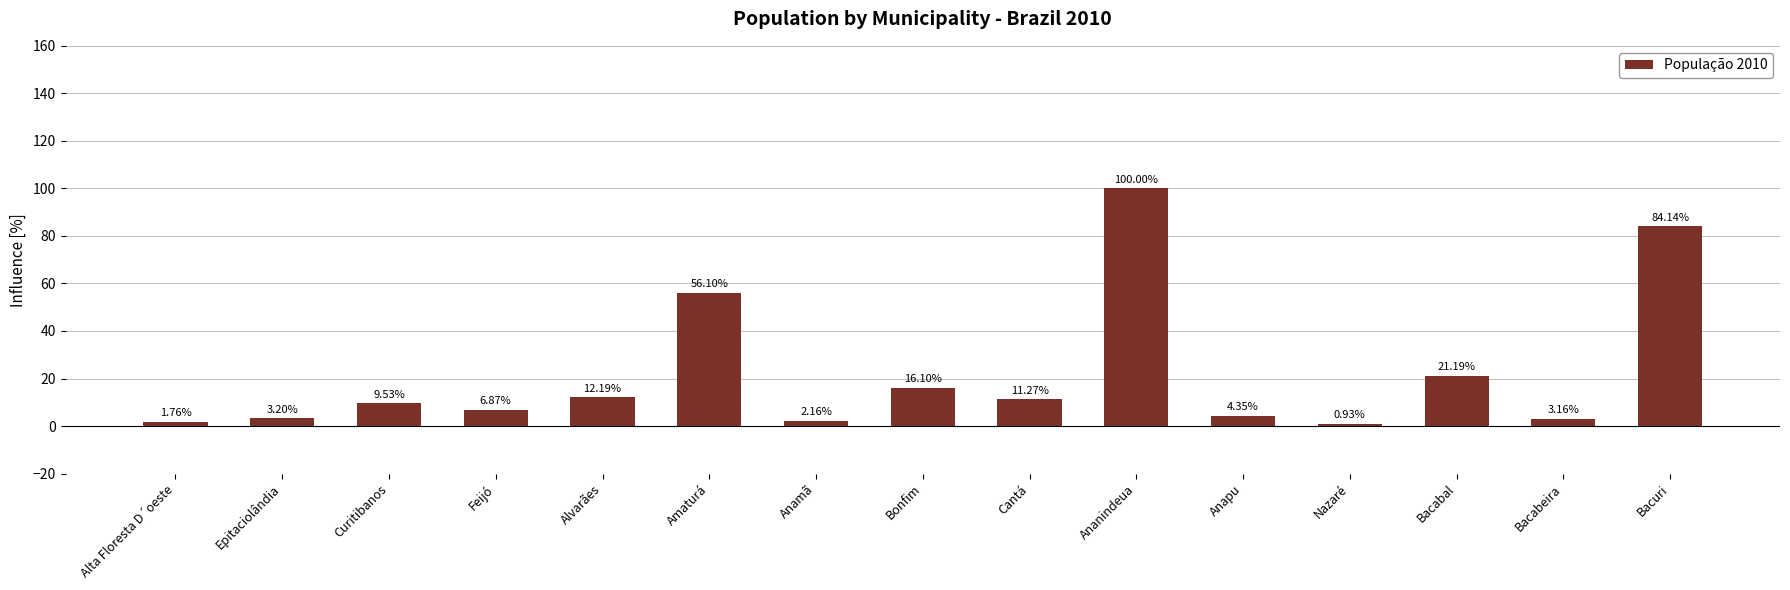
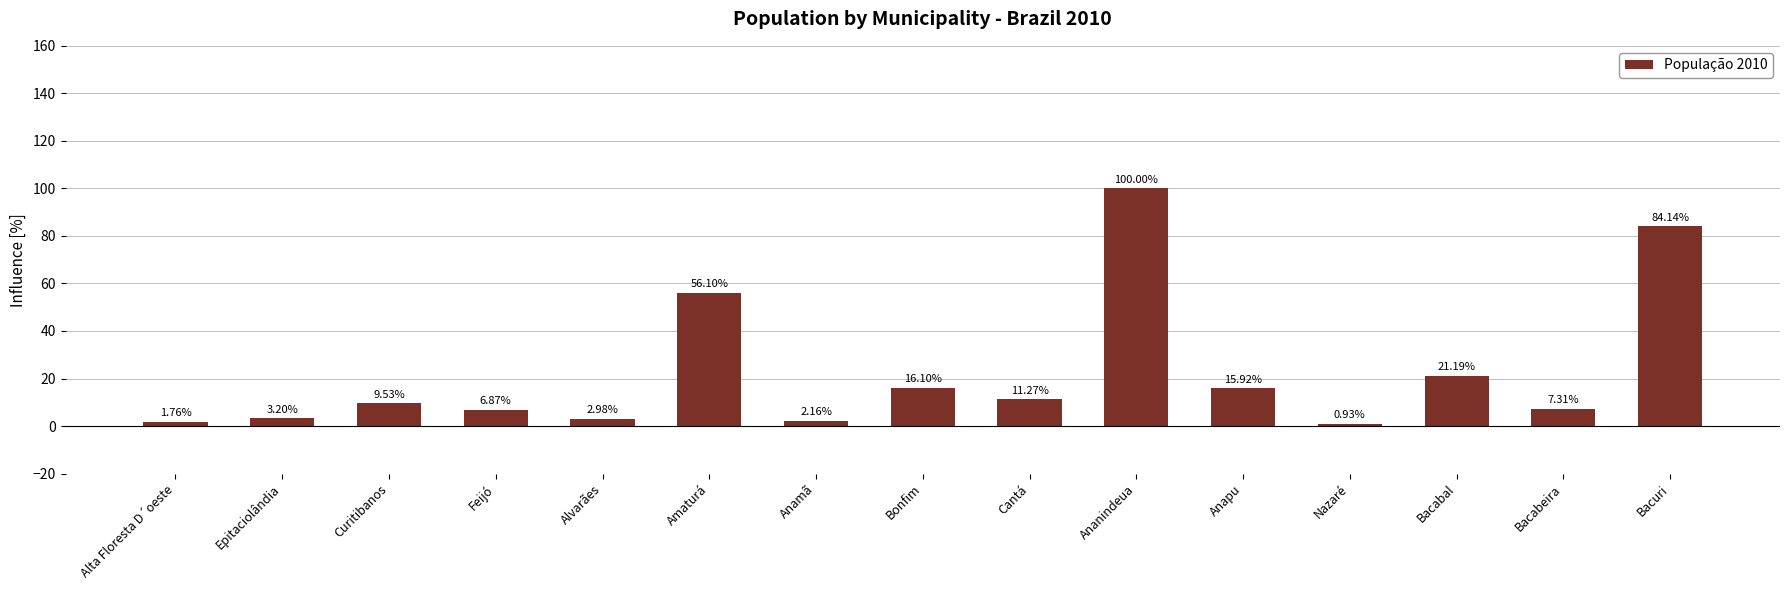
  {
    "Alta Floresta D´oeste": "1.76%",
    "Epitaciolândia": "3.20%",
    "Curitibanos": "9.53%",
    "Feijó": "6.87%",
-   "Alvarães": "12.19%",
+   "Alvarães": "2.98%",
    "Amaturá": "56.10%",
    "Anamã": "2.16%",
    "Bonfim": "16.10%",
    "Cantá": "11.27%",
    "Ananindeua": "100.00%",
-   "Anapu": "4.35%",
+   "Anapu": "15.92%",
    "Nazaré": "0.93%",
    "Bacabal": "21.19%",
-   "Bacabeira": "3.16%",
+   "Bacabeira": "7.31%",
    "Bacuri": "84.14%"
  }
